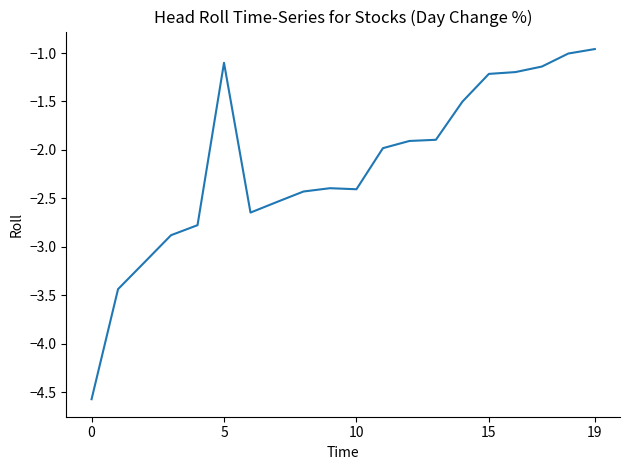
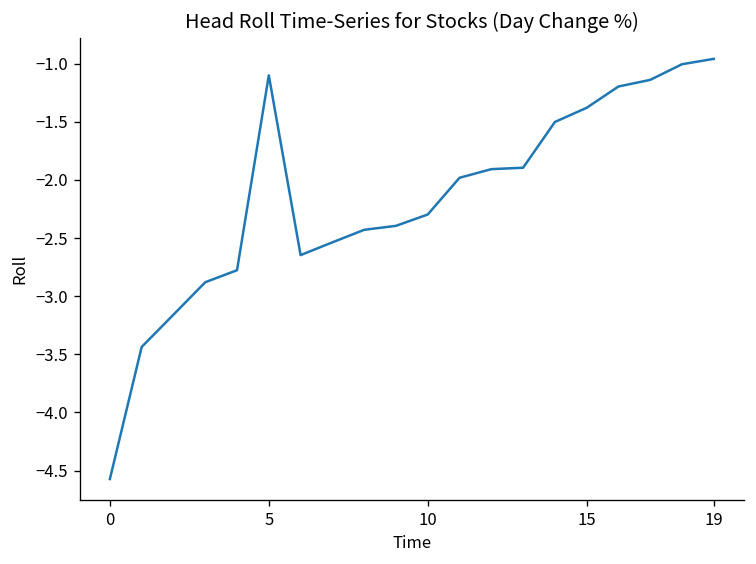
  {
    "0": -4.6,
    "5": -1.1,
-   "10": -2.4,
-   "15": -1.2,
+   "10": -2.3,
+   "15": -1.4,
    "19": -1.0
  }
